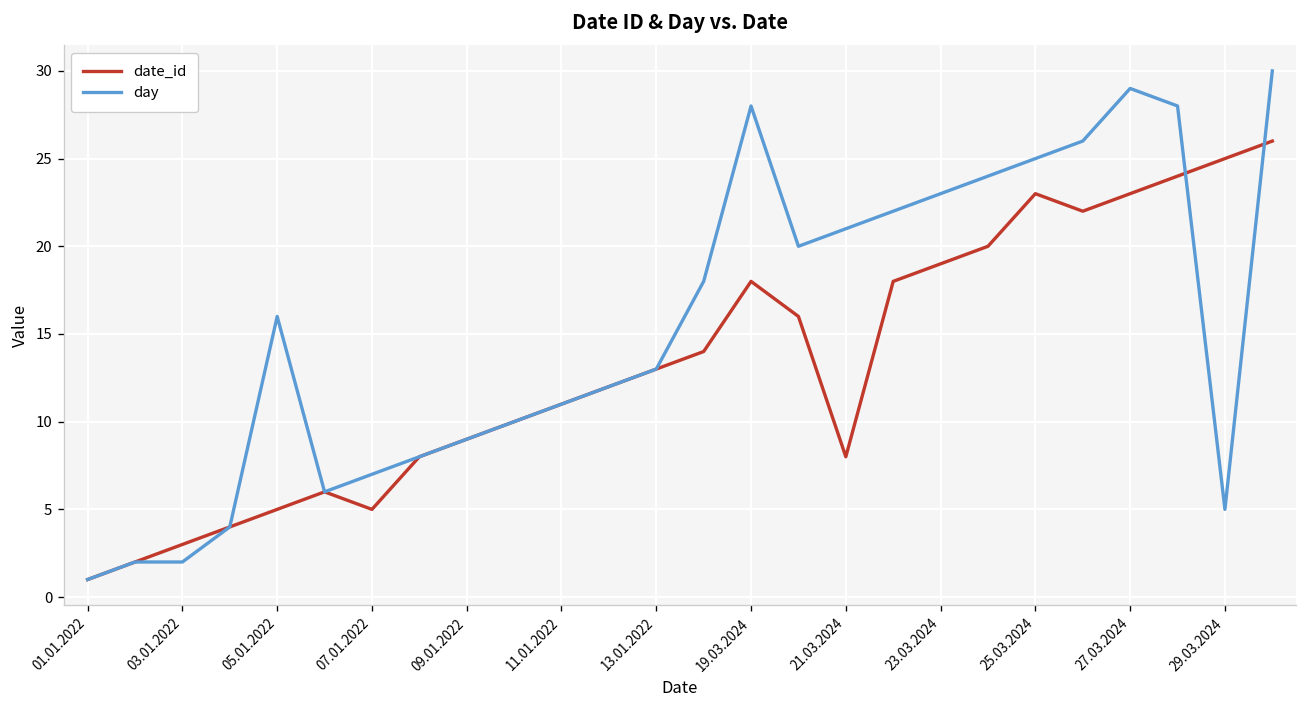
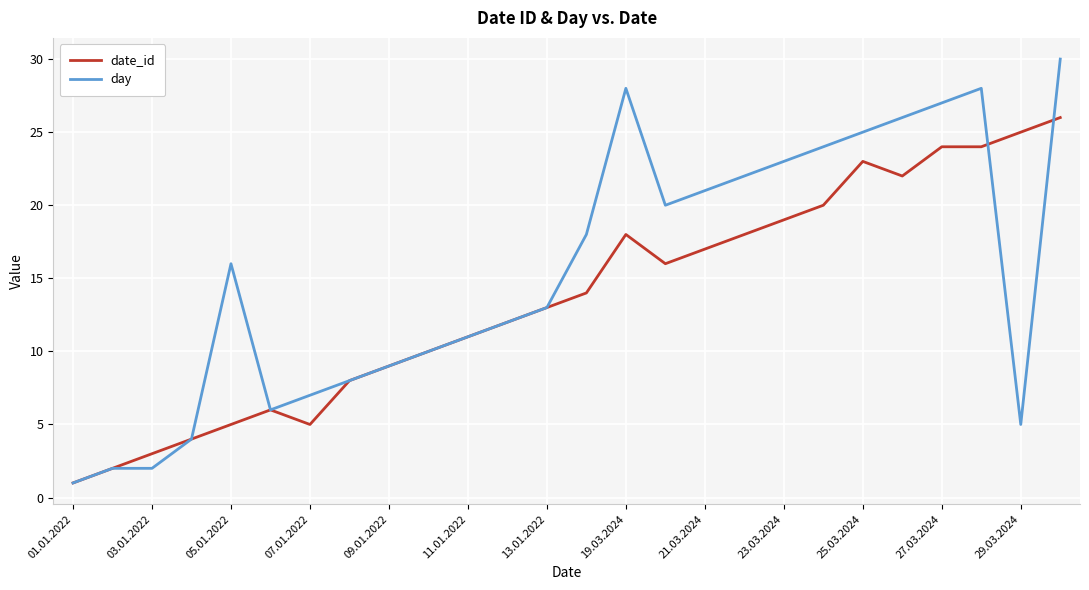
  {
    "date_id": {
      "03.01.2022": 3,
      "05.01.2022": 5,
      "07.01.2022": 5,
      "19.03.2024": 18,
-     "21.03.2024": 8,
+     "21.03.2024": 17,
      "23.03.2024": 19,
      "25.03.2024": 23,
-     "27.03.2024": 23,
+     "27.03.2024": 24,
      "29.03.2024": 25
    },
    "day": {
      "03.01.2022": 2,
      "05.01.2022": 16,
      "07.01.2022": 7,
      "19.03.2024": 28,
      "21.03.2024": 21,
      "23.03.2024": 23,
      "25.03.2024": 25,
-     "27.03.2024": 29,
+     "27.03.2024": 27,
      "29.03.2024": 5
    }
  }
